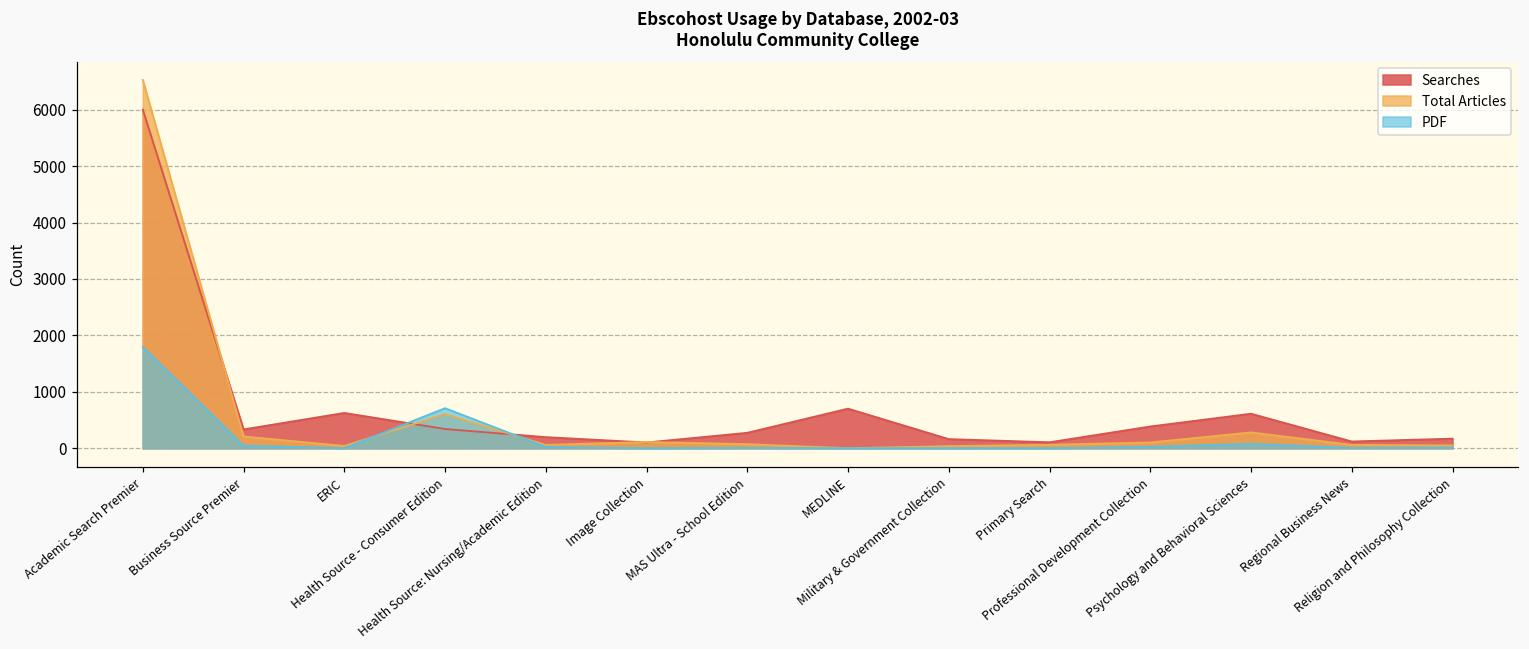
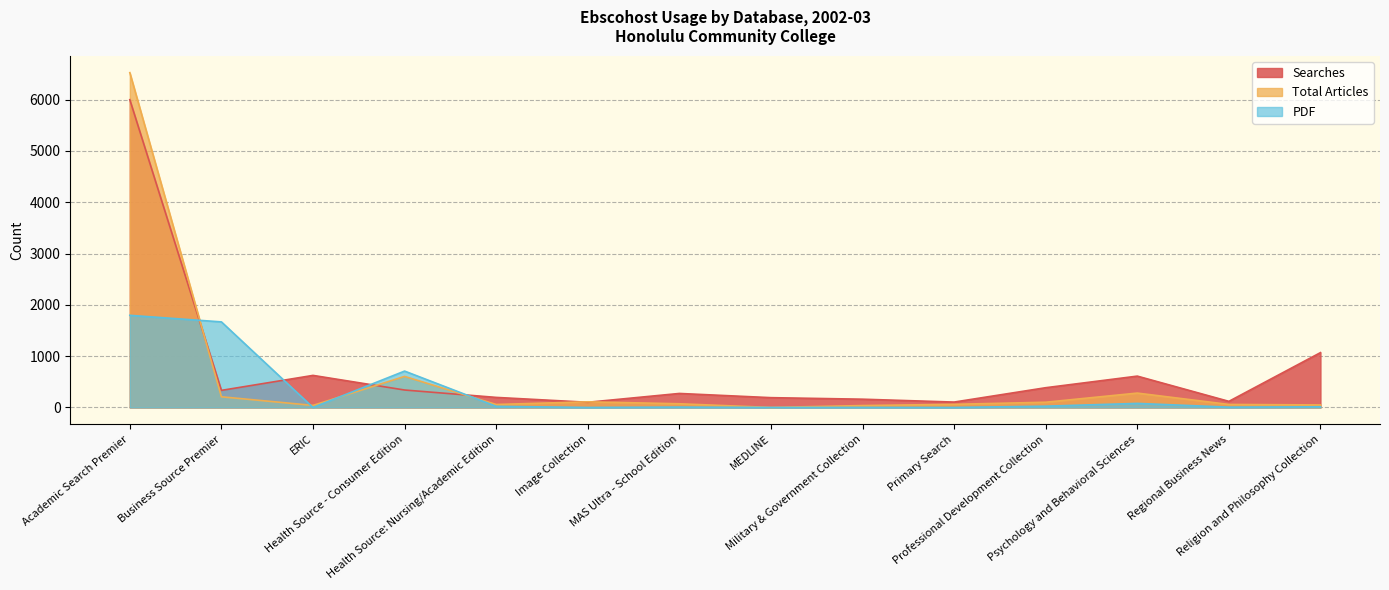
  {
    "Searches": {
      "Academic Search Premier": 6000,
      "Business Source Premier": 300,
      "ERIC": 600,
      "Health Source - Consumer Edition": 300,
      "Health Source: Nursing/Academic Edition": 200,
      "MAS Ultra - School Edition": 300,
-     "MEDLINE": 700,
+     "MEDLINE": 200,
      "Military & Government Collection": 200,
      "Professional Development Collection": 400,
      "Psychology and Behavioral Sciences": 600,
      "Regional Business News": 100,
-     "Religion and Philosophy Collection": 200
+     "Religion and Philosophy Collection": 1100
    },
    "Total Articles": {
      "Academic Search Premier": 6500,
      "Business Source Premier": 200,
      "Health Source - Consumer Edition": 600,
      "MAS Ultra - School Edition": 100,
      "Professional Development Collection": 100,
      "Psychology and Behavioral Sciences": 300,
      "Regional Business News": 100
    },
    "PDF": {
      "Academic Search Premier": 1800,
-     "Business Source Premier": 0,
+     "Business Source Premier": 1700,
      "Health Source - Consumer Edition": 700,
      "Image Collection": 0,
      "MAS Ultra - School Edition": 0,
      "Primary Search": 0,
      "Professional Development Collection": 0,
      "Psychology and Behavioral Sciences": 100,
      "Regional Business News": 0
    }
  }
